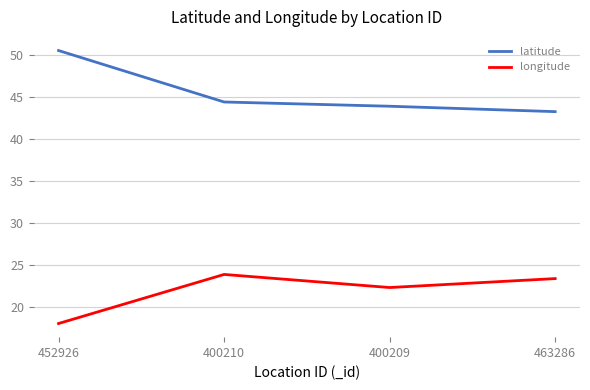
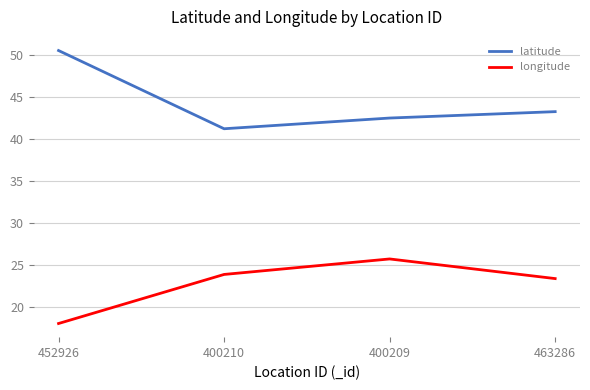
  {
    "latitude": {
      "452926": 50,
-     "400210": 44,
-     "400209": 44,
+     "400210": 41,
+     "400209": 42,
      "463286": 43
    },
    "longitude": {
      "452926": 18,
      "400210": 24,
-     "400209": 22,
+     "400209": 26,
      "463286": 23
    }
  }
